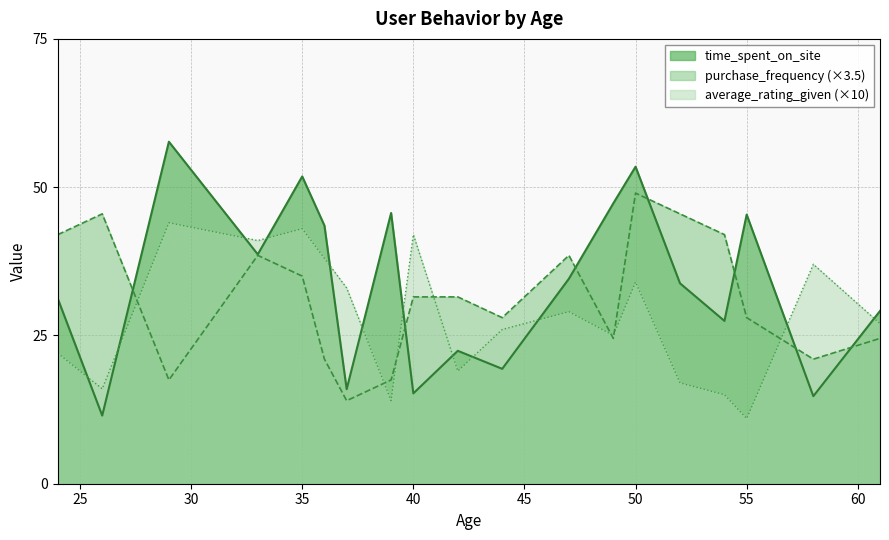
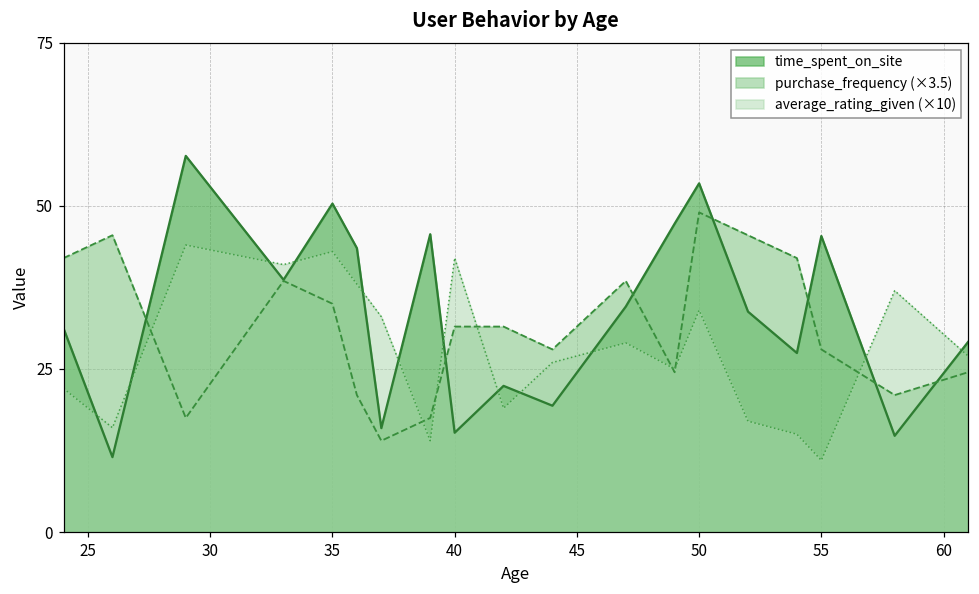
  {
    "time_spent_on_site": {
-     "35": 52,
+     "35": 50,
      "40": 15,
      "50": 53,
      "55": 45
    }
  }
